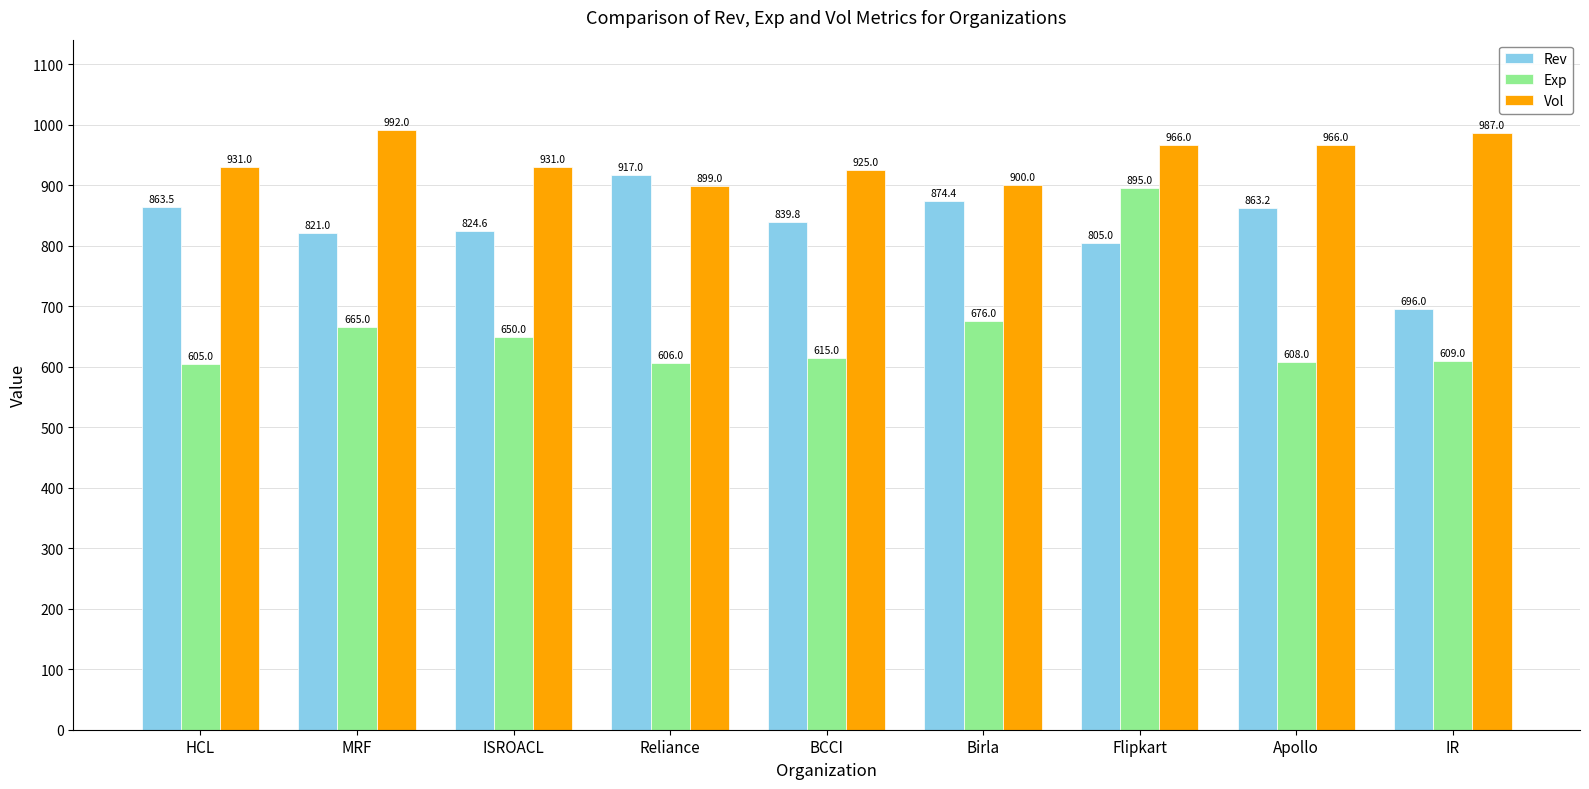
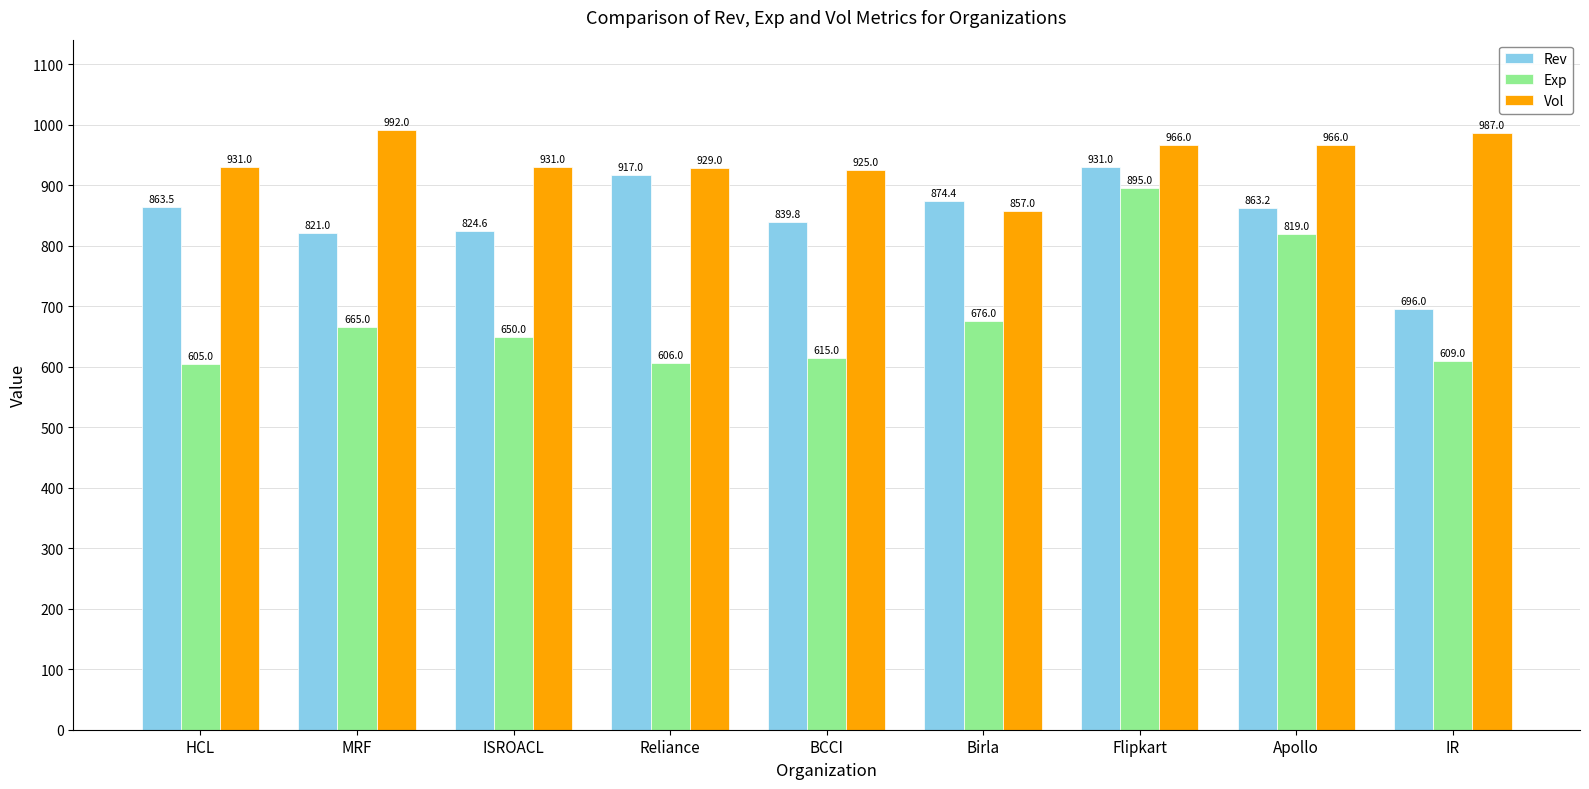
  {
    "Rev": {
      "HCL": 863.5,
      "MRF": 821.0,
      "ISROACL": 824.6,
      "Reliance": 917.0,
      "BCCI": 839.8,
      "Birla": 874.4,
-     "Flipkart": 805.0,
+     "Flipkart": 931.0,
      "Apollo": 863.2,
      "IR": 696.0
    },
    "Exp": {
      "HCL": 605.0,
      "MRF": 665.0,
      "ISROACL": 650.0,
      "Reliance": 606.0,
      "BCCI": 615.0,
      "Birla": 676.0,
      "Flipkart": 895.0,
-     "Apollo": 608.0,
+     "Apollo": 819.0,
      "IR": 609.0
    },
    "Vol": {
      "HCL": 931.0,
      "MRF": 992.0,
      "ISROACL": 931.0,
-     "Reliance": 899.0,
+     "Reliance": 929.0,
      "BCCI": 925.0,
-     "Birla": 900.0,
+     "Birla": 857.0,
      "Flipkart": 966.0,
      "Apollo": 966.0,
      "IR": 987.0
    }
  }
